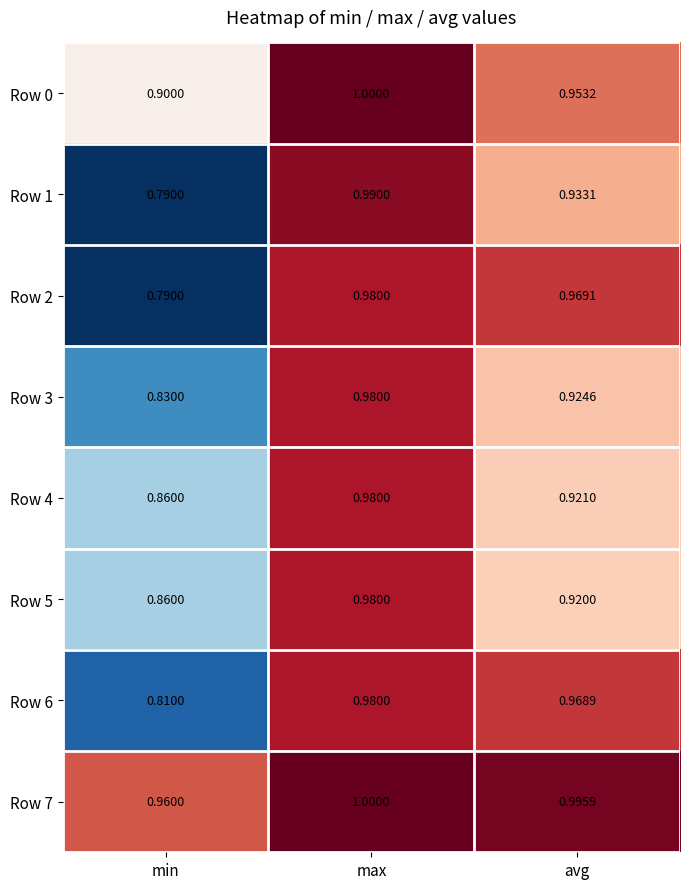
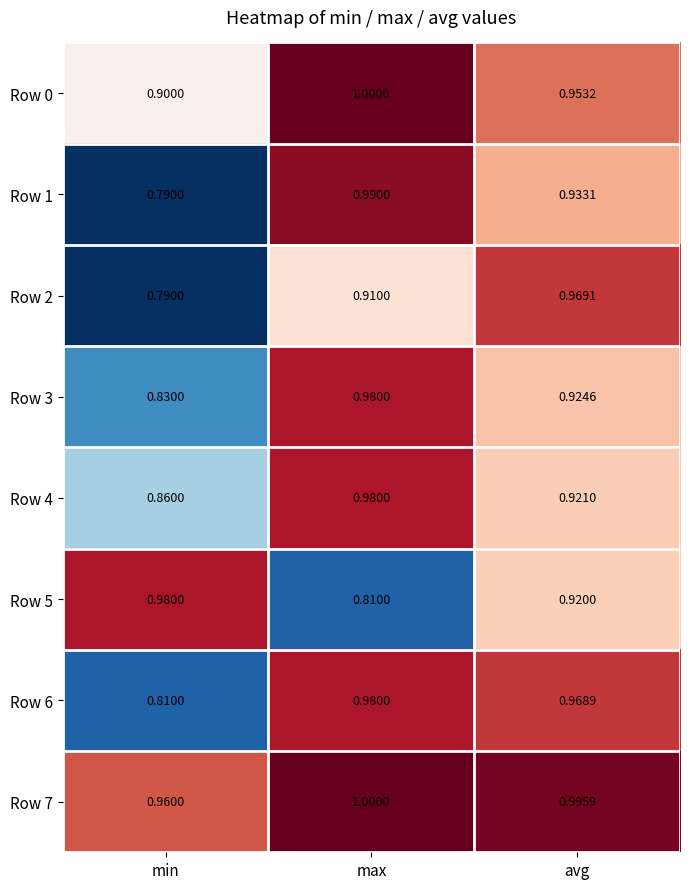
  {
    "Row 0": {
      "min": 0.9000,
      "max": 1.0000,
      "avg": 0.9532
    },
    "Row 1": {
      "min": 0.7900,
      "max": 0.9900,
      "avg": 0.9331
    },
    "Row 2": {
      "min": 0.7900,
-     "max": 0.9800,
+     "max": 0.9100,
      "avg": 0.9691
    },
    "Row 3": {
      "min": 0.8300,
      "max": 0.9800,
      "avg": 0.9246
    },
    "Row 4": {
      "min": 0.8600,
      "max": 0.9800,
      "avg": 0.9210
    },
    "Row 5": {
-     "min": 0.8600,
-     "max": 0.9800,
+     "min": 0.9800,
+     "max": 0.8100,
      "avg": 0.9200
    },
    "Row 6": {
      "min": 0.8100,
      "max": 0.9800,
      "avg": 0.9689
    },
    "Row 7": {
      "min": 0.9600,
      "max": 1.0000,
      "avg": 0.9959
    }
  }
